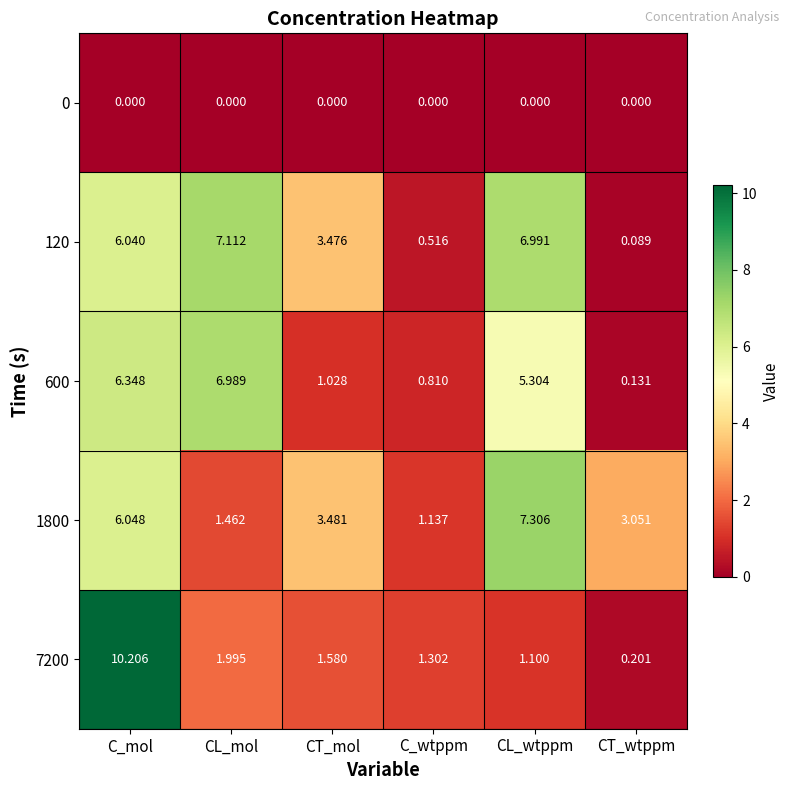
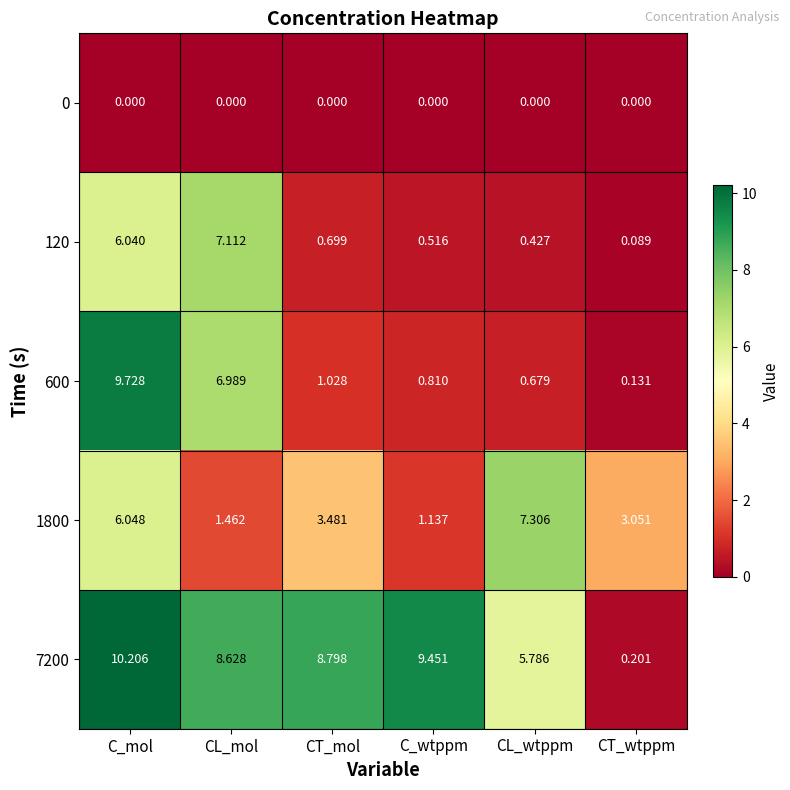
  {
    "0": {
      "C_mol": 0.000,
      "CL_mol": 0.000,
      "CT_mol": 0.000,
      "C_wtppm": 0.000,
      "CL_wtppm": 0.000,
      "CT_wtppm": 0.000
    },
    "120": {
      "C_mol": 6.040,
      "CL_mol": 7.112,
-     "CT_mol": 3.476,
+     "CT_mol": 0.699,
      "C_wtppm": 0.516,
-     "CL_wtppm": 6.991,
+     "CL_wtppm": 0.427,
      "CT_wtppm": 0.089
    },
    "600": {
-     "C_mol": 6.348,
+     "C_mol": 9.728,
      "CL_mol": 6.989,
      "CT_mol": 1.028,
      "C_wtppm": 0.810,
-     "CL_wtppm": 5.304,
+     "CL_wtppm": 0.679,
      "CT_wtppm": 0.131
    },
    "1800": {
      "C_mol": 6.048,
      "CL_mol": 1.462,
      "CT_mol": 3.481,
      "C_wtppm": 1.137,
      "CL_wtppm": 7.306,
      "CT_wtppm": 3.051
    },
    "7200": {
      "C_mol": 10.206,
-     "CL_mol": 1.995,
-     "CT_mol": 1.580,
-     "C_wtppm": 1.302,
-     "CL_wtppm": 1.100,
+     "CL_mol": 8.628,
+     "CT_mol": 8.798,
+     "C_wtppm": 9.451,
+     "CL_wtppm": 5.786,
      "CT_wtppm": 0.201
    }
  }
